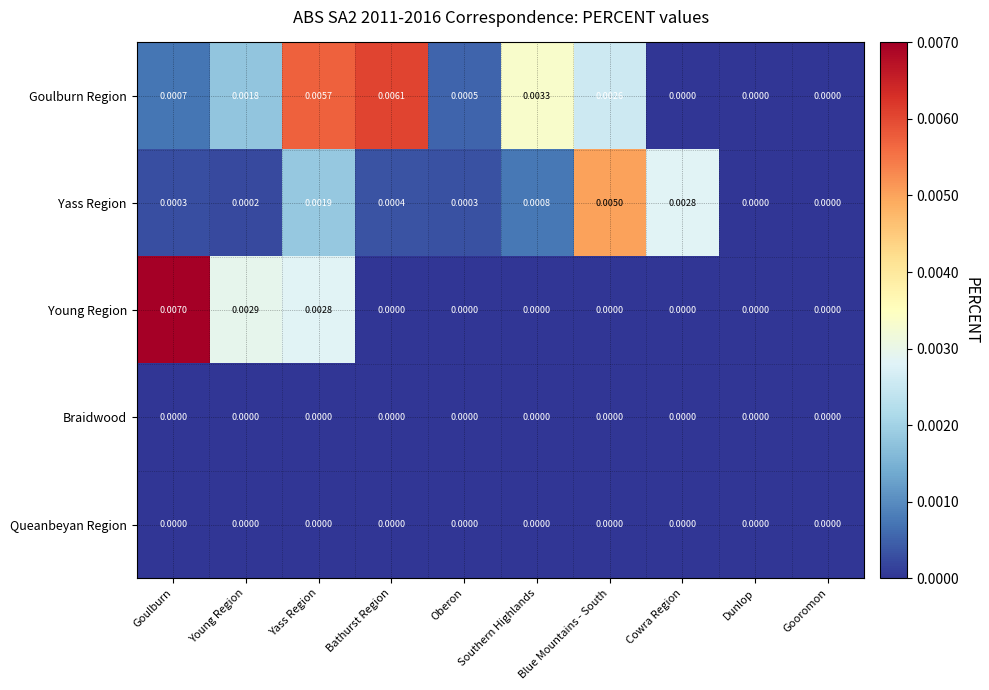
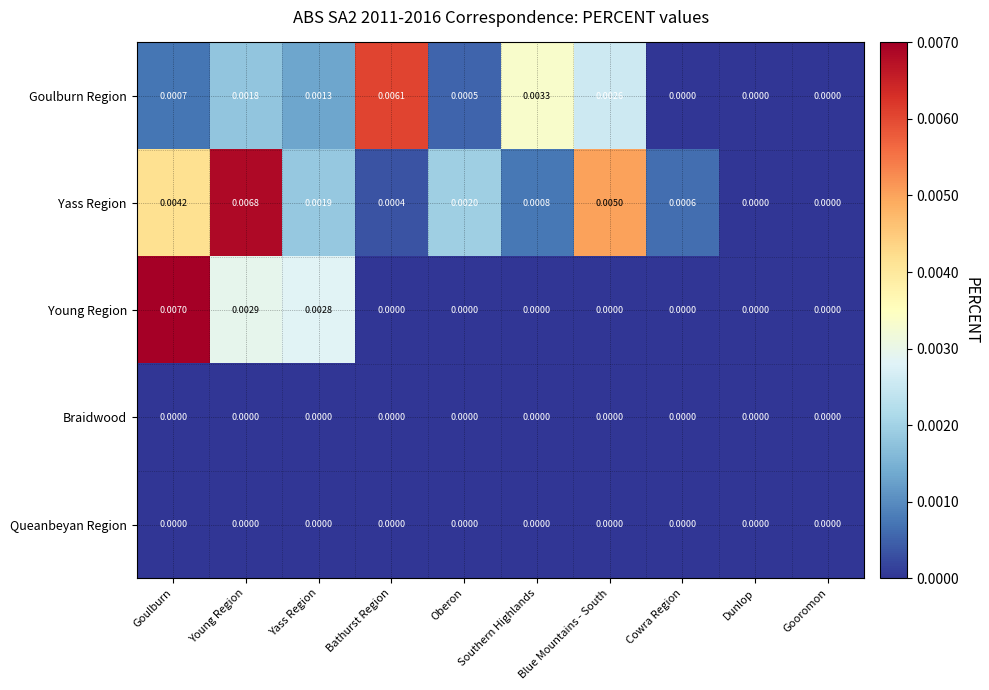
  {
    "Goulburn Region": {
      "Goulburn": 0.0007,
      "Young Region": 0.0018,
-     "Yass Region": 0.0057,
+     "Yass Region": 0.0013,
      "Bathurst Region": 0.0061,
      "Oberon": 0.0005,
      "Southern Highlands": 0.0033,
      "Blue Mountains - South": 0.0026,
      "Cowra Region": 0.0000,
      "Dunlop": 0.0000,
      "Gooromon": 0.0000
    },
    "Yass Region": {
-     "Goulburn": 0.0003,
-     "Young Region": 0.0002,
+     "Goulburn": 0.0042,
+     "Young Region": 0.0068,
      "Yass Region": 0.0019,
      "Bathurst Region": 0.0004,
-     "Oberon": 0.0003,
+     "Oberon": 0.0020,
      "Southern Highlands": 0.0008,
      "Blue Mountains - South": 0.0050,
-     "Cowra Region": 0.0028,
+     "Cowra Region": 0.0006,
      "Dunlop": 0.0000,
      "Gooromon": 0.0000
    },
    "Young Region": {
      "Goulburn": 0.0070,
      "Young Region": 0.0029,
      "Yass Region": 0.0028,
      "Bathurst Region": 0.0000,
      "Oberon": 0.0000,
      "Southern Highlands": 0.0000,
      "Blue Mountains - South": 0.0000,
      "Cowra Region": 0.0000,
      "Dunlop": 0.0000,
      "Gooromon": 0.0000
    },
    "Braidwood": {
      "Goulburn": 0.0000,
      "Young Region": 0.0000,
      "Yass Region": 0.0000,
      "Bathurst Region": 0.0000,
      "Oberon": 0.0000,
      "Southern Highlands": 0.0000,
      "Blue Mountains - South": 0.0000,
      "Cowra Region": 0.0000,
      "Dunlop": 0.0000,
      "Gooromon": 0.0000
    },
    "Queanbeyan Region": {
      "Goulburn": 0.0000,
      "Young Region": 0.0000,
      "Yass Region": 0.0000,
      "Bathurst Region": 0.0000,
      "Oberon": 0.0000,
      "Southern Highlands": 0.0000,
      "Blue Mountains - South": 0.0000,
      "Cowra Region": 0.0000,
      "Dunlop": 0.0000,
      "Gooromon": 0.0000
    }
  }
